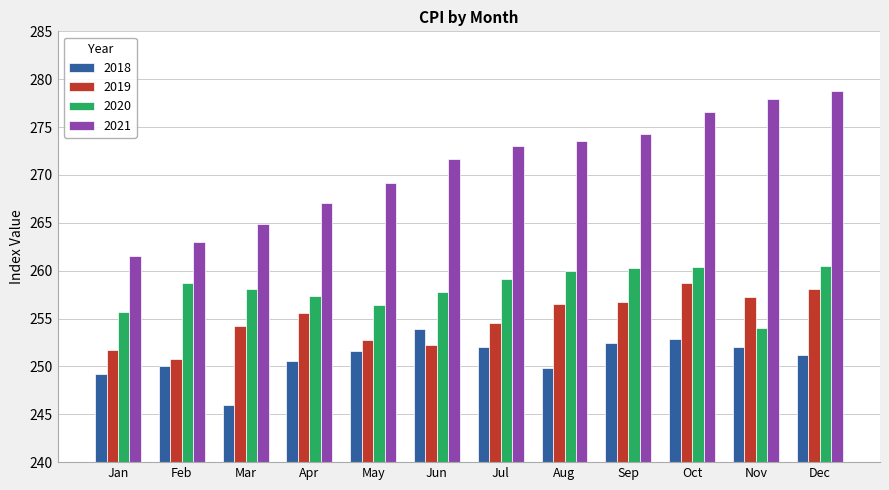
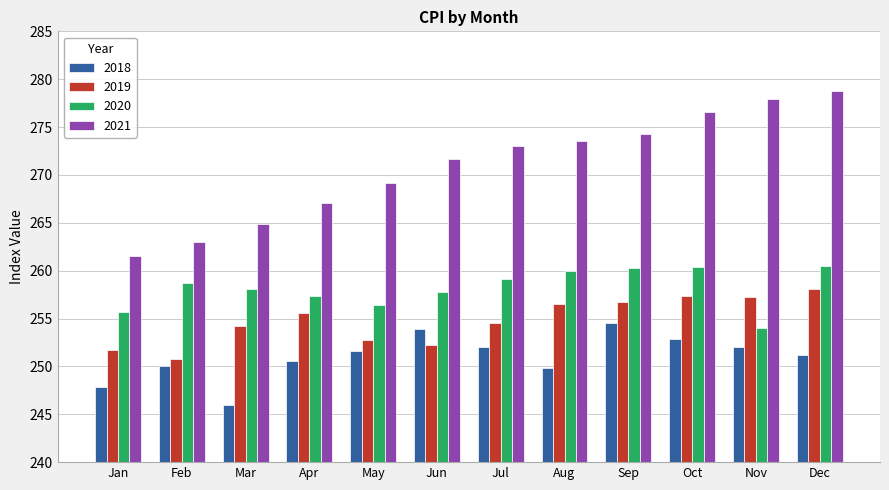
  {
    "2018": {
-     "Jan": 249,
+     "Jan": 248,
      "Feb": 250,
      "Mar": 246,
      "Apr": 251,
      "May": 252,
      "Jun": 254,
      "Jul": 252,
      "Aug": 250,
-     "Sep": 252,
+     "Sep": 255,
      "Oct": 253,
      "Nov": 252,
      "Dec": 251
    },
    "2019": {
      "Jan": 252,
      "Feb": 251,
      "Mar": 254,
      "Apr": 256,
      "May": 253,
      "Jun": 252,
      "Jul": 254,
      "Aug": 257,
      "Sep": 257,
-     "Oct": 259,
+     "Oct": 257,
      "Nov": 257,
      "Dec": 258
    },
    "2020": {
      "Jan": 256,
      "Feb": 259,
      "Mar": 258,
      "Apr": 257,
      "May": 256,
      "Jun": 258,
      "Jul": 259,
      "Aug": 260,
      "Sep": 260,
      "Oct": 260,
      "Nov": 254,
      "Dec": 260
    },
    "2021": {
      "Jan": 262,
      "Feb": 263,
      "Mar": 265,
      "Apr": 267,
      "May": 269,
      "Jun": 272,
      "Jul": 273,
      "Aug": 274,
      "Sep": 274,
      "Oct": 277,
      "Nov": 278,
      "Dec": 279
    }
  }
